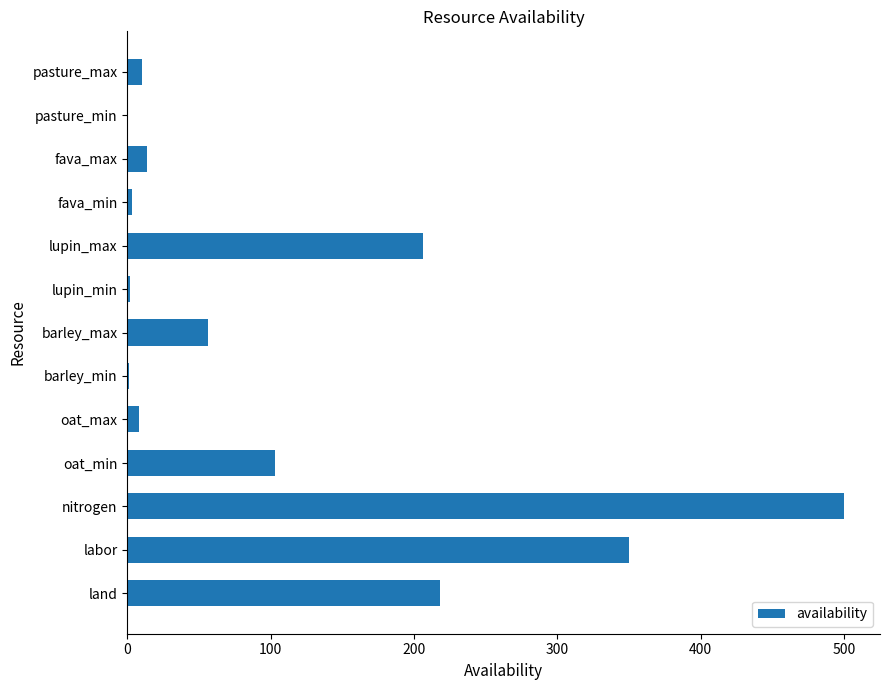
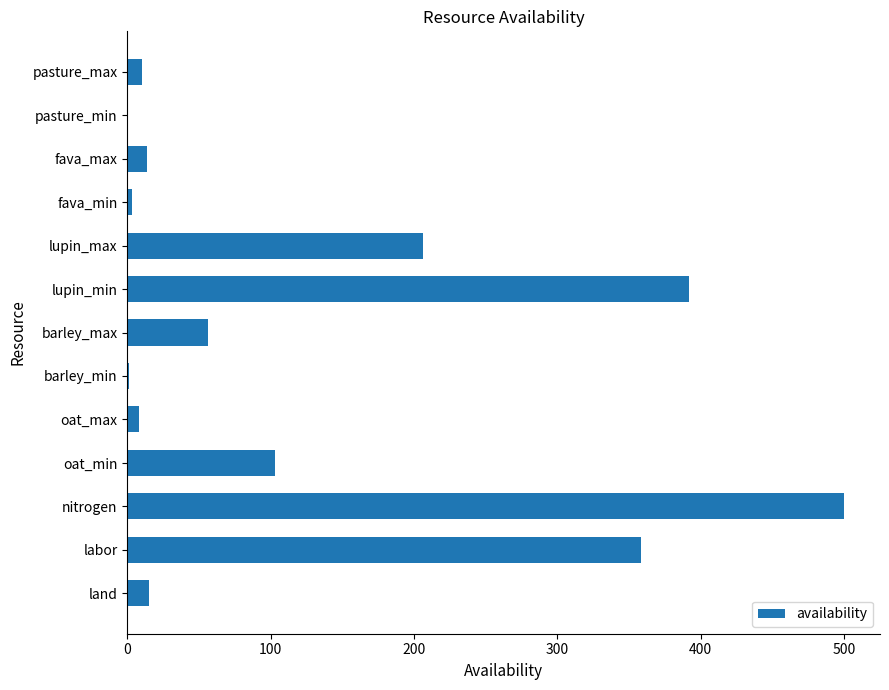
  {
    "pasture_max": 10,
    "pasture_min": 0,
    "fava_max": 14,
    "fava_min": 3,
    "lupin_max": 206,
-   "lupin_min": 2,
+   "lupin_min": 392,
    "barley_max": 56,
    "oat_max": 8,
    "oat_min": 103,
    "nitrogen": 500,
-   "labor": 350,
-   "land": 218
+   "labor": 358,
+   "land": 15
  }
